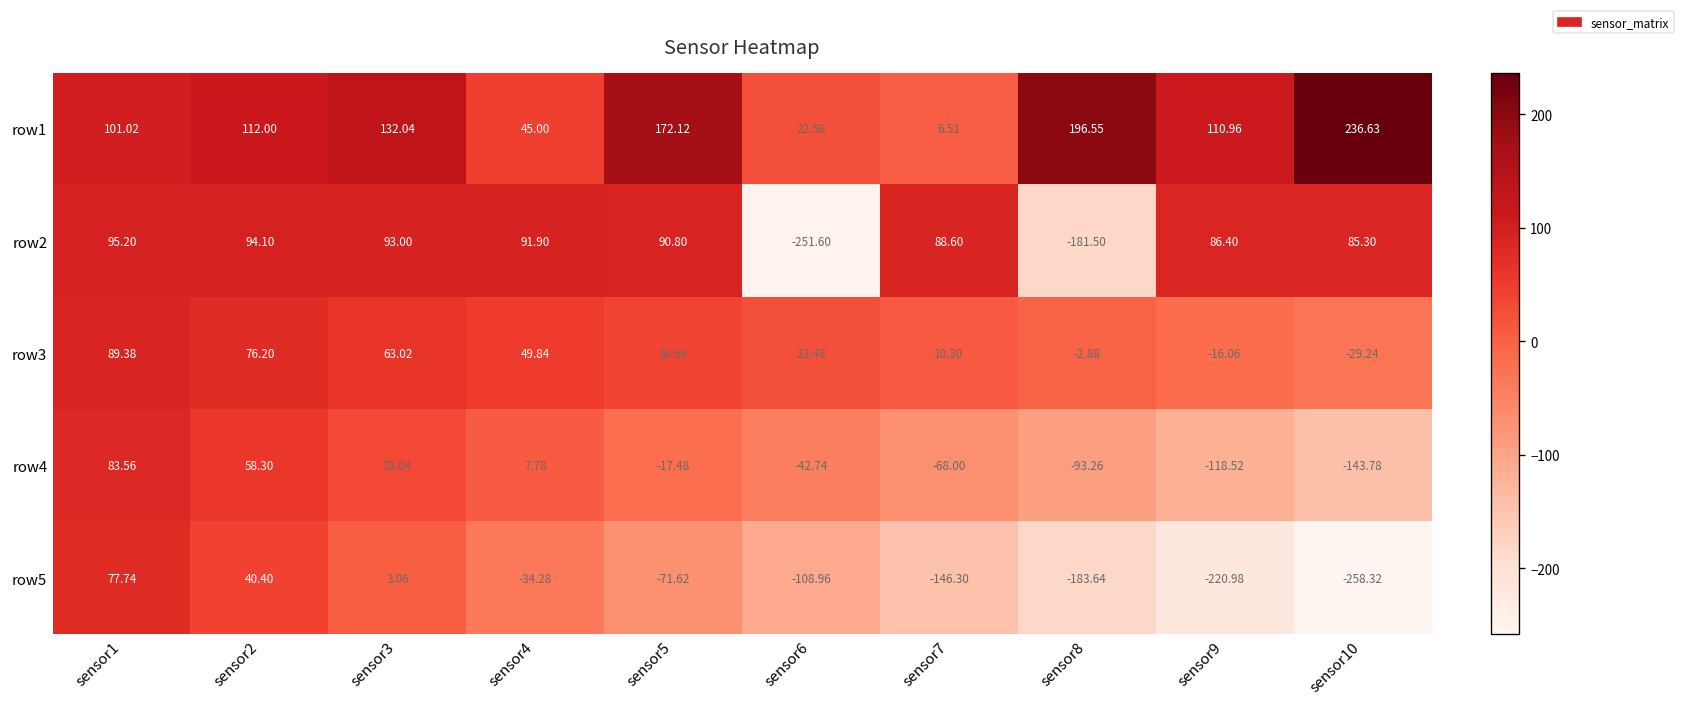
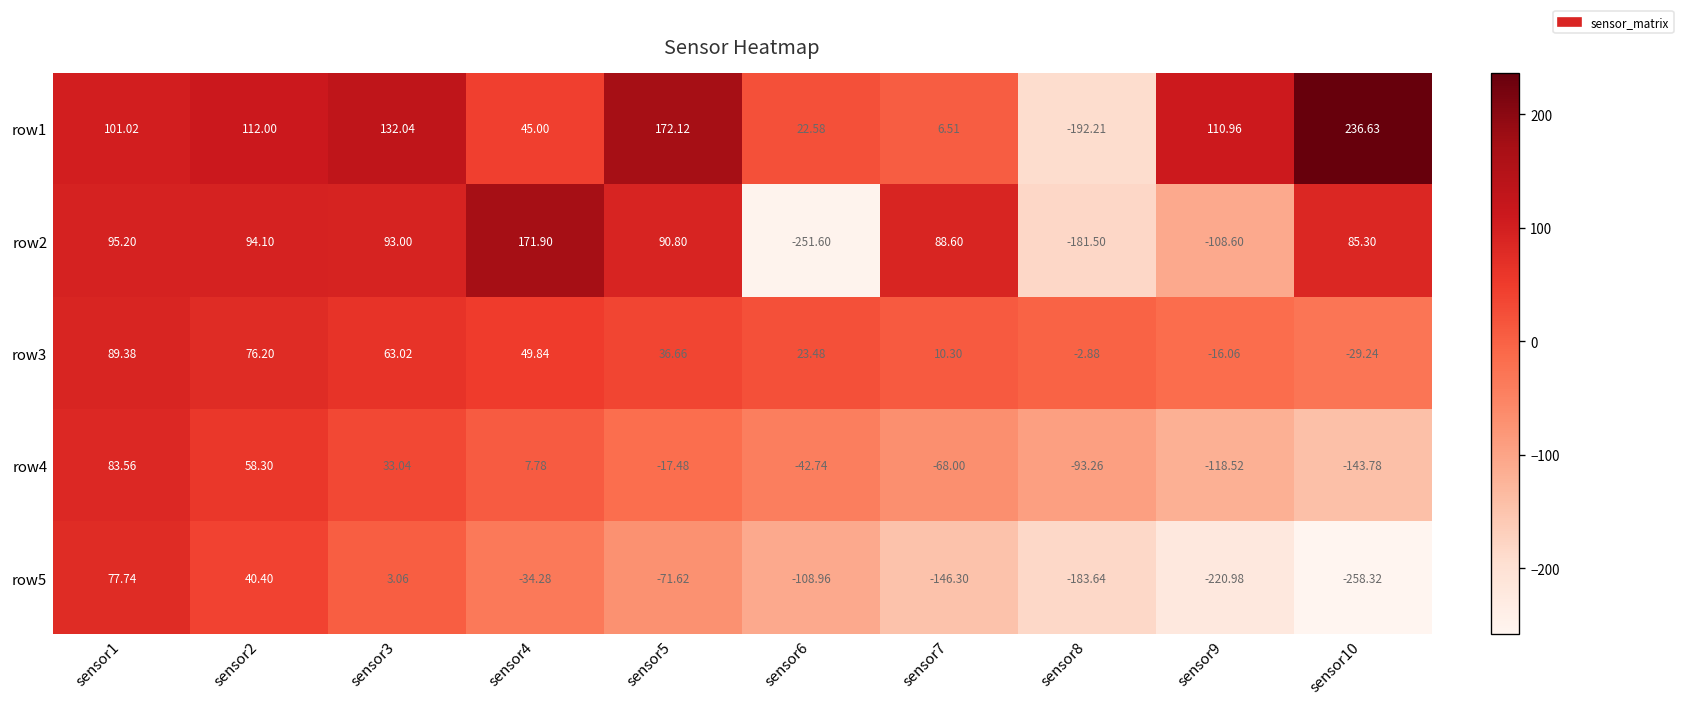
  {
    "row1": {
      "sensor1": 101.02,
      "sensor2": 112.00,
      "sensor3": 132.04,
      "sensor4": 45.00,
      "sensor5": 172.12,
      "sensor6": 22.58,
      "sensor7": 6.51,
-     "sensor8": 196.55,
+     "sensor8": -192.21,
      "sensor9": 110.96,
      "sensor10": 236.63
    },
    "row2": {
      "sensor1": 95.20,
      "sensor2": 94.10,
      "sensor3": 93.00,
-     "sensor4": 91.90,
+     "sensor4": 171.90,
      "sensor5": 90.80,
      "sensor6": -251.60,
      "sensor7": 88.60,
      "sensor8": -181.50,
-     "sensor9": 86.40,
+     "sensor9": -108.60,
      "sensor10": 85.30
    },
    "row3": {
      "sensor1": 89.38,
      "sensor2": 76.20,
      "sensor3": 63.02,
      "sensor4": 49.84,
      "sensor5": 36.66,
      "sensor6": 23.48,
      "sensor7": 10.30,
      "sensor8": -2.88,
      "sensor9": -16.06,
      "sensor10": -29.24
    },
    "row4": {
      "sensor1": 83.56,
      "sensor2": 58.30,
      "sensor3": 33.04,
      "sensor4": 7.78,
      "sensor5": -17.48,
      "sensor6": -42.74,
      "sensor7": -68.00,
      "sensor8": -93.26,
      "sensor9": -118.52,
      "sensor10": -143.78
    },
    "row5": {
      "sensor1": 77.74,
      "sensor2": 40.40,
      "sensor3": 3.06,
      "sensor4": -34.28,
      "sensor5": -71.62,
      "sensor6": -108.96,
      "sensor7": -146.30,
      "sensor8": -183.64,
      "sensor9": -220.98,
      "sensor10": -258.32
    }
  }
